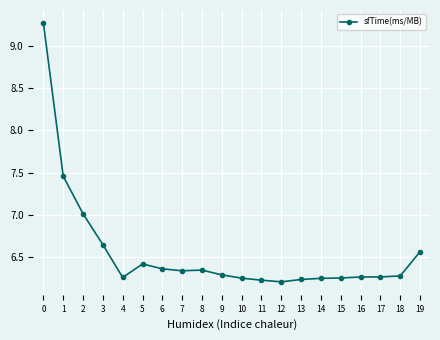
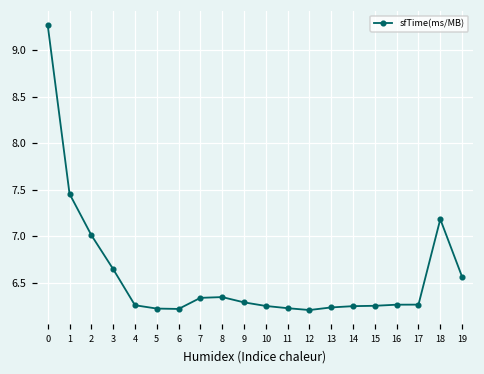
  {
    "0": 9.3,
    "1": 7.5,
    "2": 7.0,
    "3": 6.6,
    "4": 6.3,
-   "5": 6.4,
-   "6": 6.4,
+   "5": 6.2,
+   "6": 6.2,
    "7": 6.3,
    "8": 6.3,
    "9": 6.3,
    "10": 6.3,
    "11": 6.2,
    "12": 6.2,
    "13": 6.2,
    "14": 6.2,
    "15": 6.3,
    "16": 6.3,
    "17": 6.3,
-   "18": 6.3,
+   "18": 7.2,
    "19": 6.6
  }
